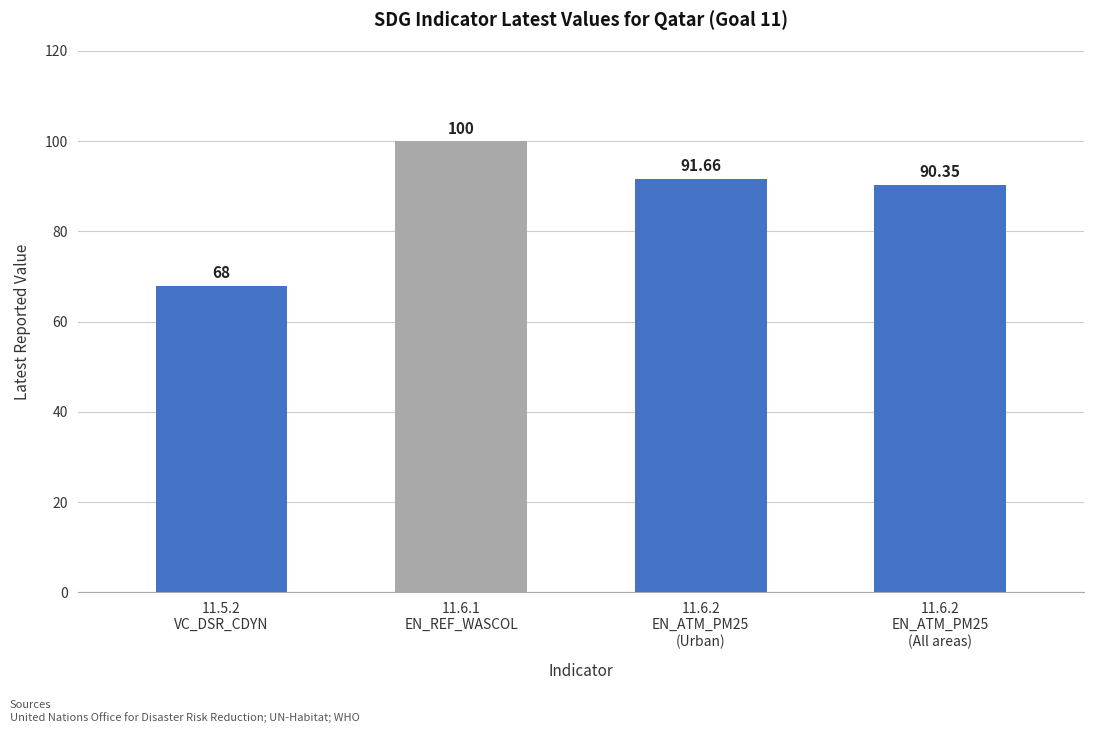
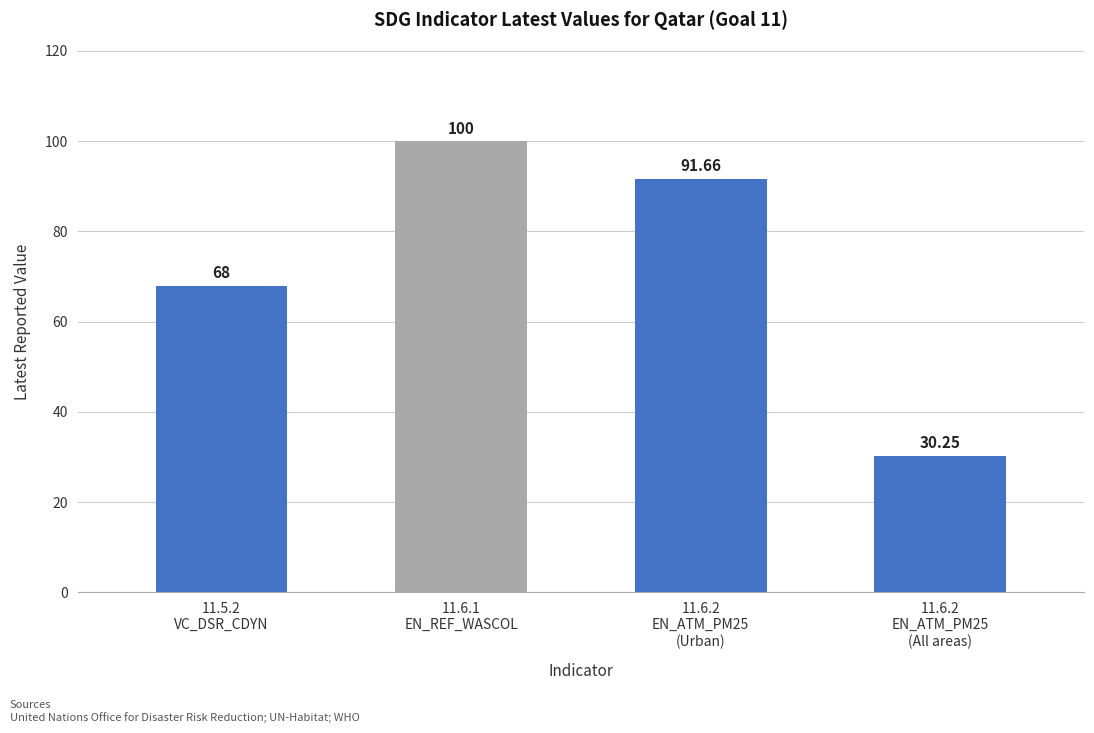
  {
    "11.5.2 VC_DSR_CDYN": 68,
    "11.6.1 EN_REF_WASCOL": 100,
    "11.6.2 EN_ATM_PM25 (Urban)": 91.66,
-   "11.6.2 EN_ATM_PM25 (All areas)": 90.35
+   "11.6.2 EN_ATM_PM25 (All areas)": 30.25
  }
